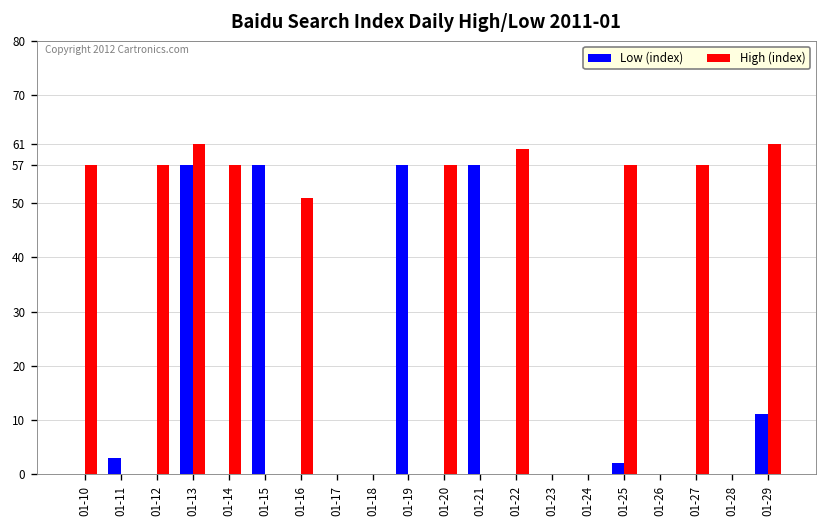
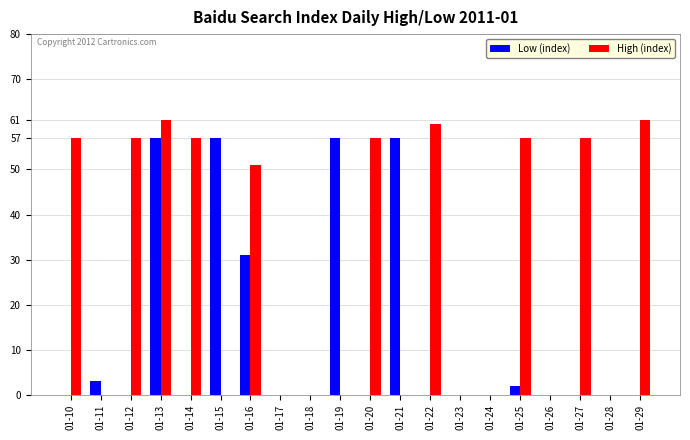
  {
    "Low (index)": {
      "01-10": 0,
      "01-11": 3,
      "01-12": 0,
      "01-13": 57,
      "01-14": 0,
      "01-15": 57,
-     "01-16": 0,
+     "01-16": 31,
      "01-17": 0,
      "01-18": 0,
      "01-19": 57,
      "01-20": 0,
      "01-21": 57,
      "01-22": 0,
      "01-23": 0,
      "01-24": 0,
      "01-25": 2,
      "01-26": 0,
      "01-27": 0,
      "01-28": 0,
-     "01-29": 11
+     "01-29": 0
    },
    "High (index)": {
      "01-10": 57,
      "01-11": 0,
      "01-12": 57,
      "01-13": 61,
      "01-14": 57,
      "01-15": 0,
      "01-16": 51,
      "01-17": 0,
      "01-18": 0,
      "01-19": 0,
      "01-20": 57,
      "01-21": 0,
      "01-22": 60,
      "01-23": 0,
      "01-24": 0,
      "01-25": 57,
      "01-26": 0,
      "01-27": 57,
      "01-28": 0,
      "01-29": 61
    }
  }
